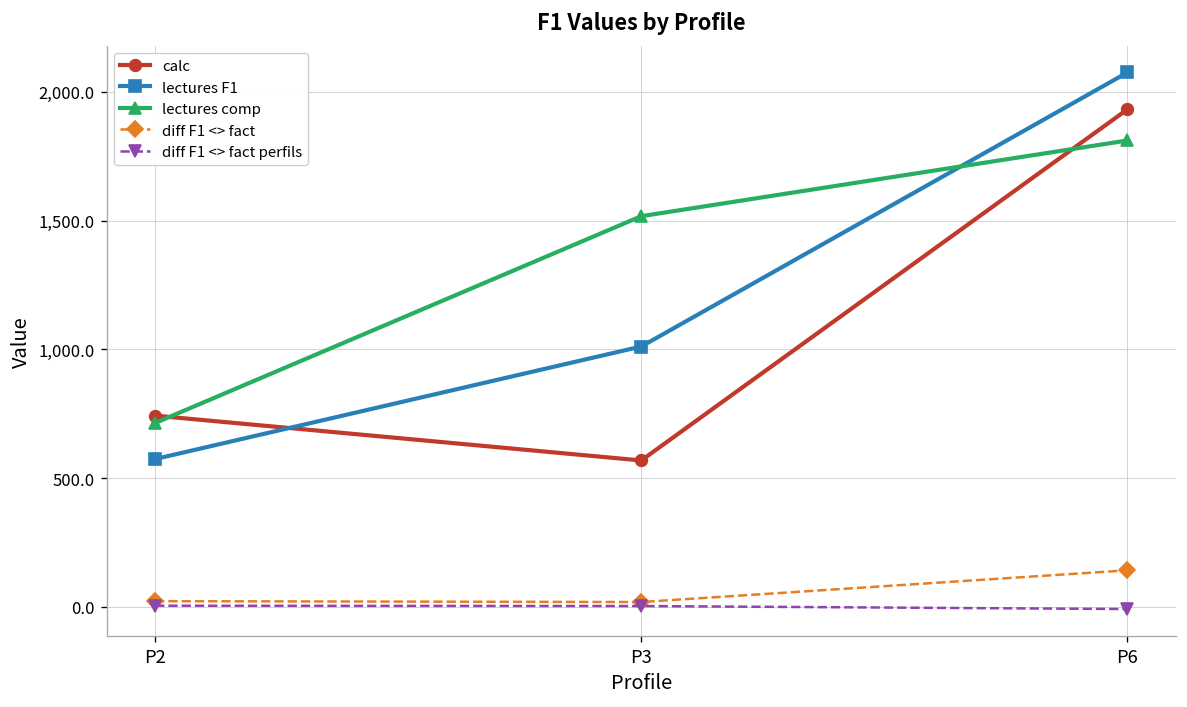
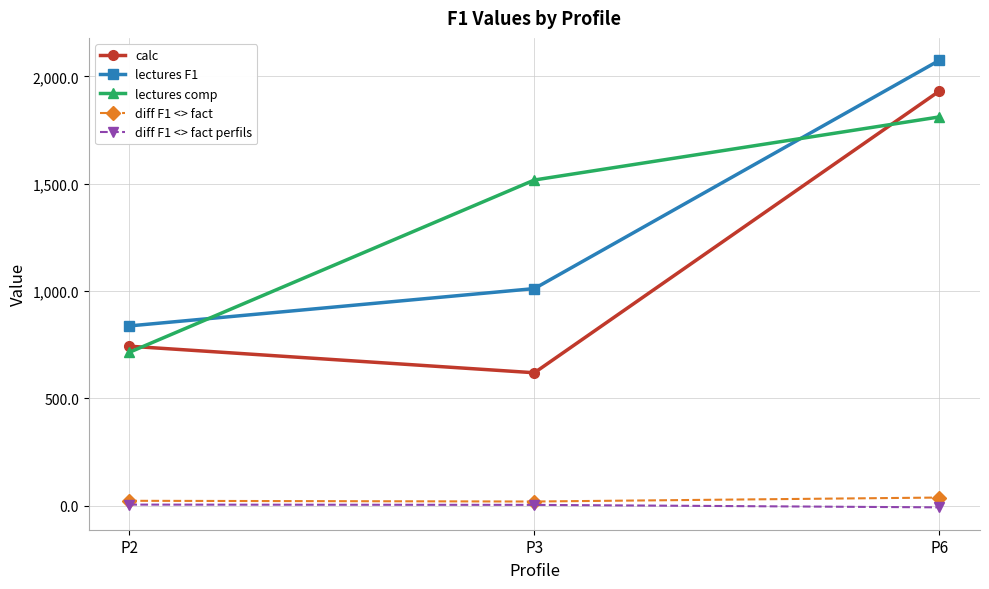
  {
    "calc": {
      "P2": "740",
-     "P3": "570",
+     "P3": "620",
      "P6": "1,930"
    },
    "lectures F1": {
-     "P2": "570",
+     "P2": "840",
      "P3": "1,010",
      "P6": "2,080"
    },
    "lectures comp": {
      "P2": "710",
      "P3": "1,520",
      "P6": "1,810"
    },
    "diff F1 <> fact": {
      "P2": "20",
      "P3": "20",
-     "P6": "140"
+     "P6": "40"
    },
    "diff F1 <> fact perfils": {
      "P2": "0",
      "P3": "0",
      "P6": "-10"
    }
  }
